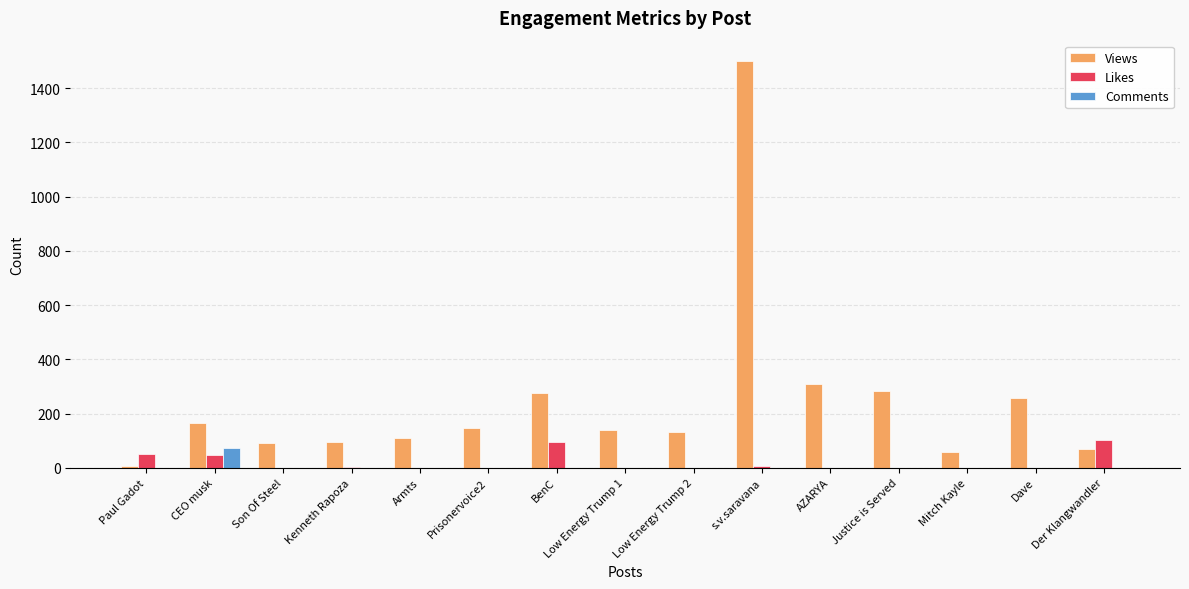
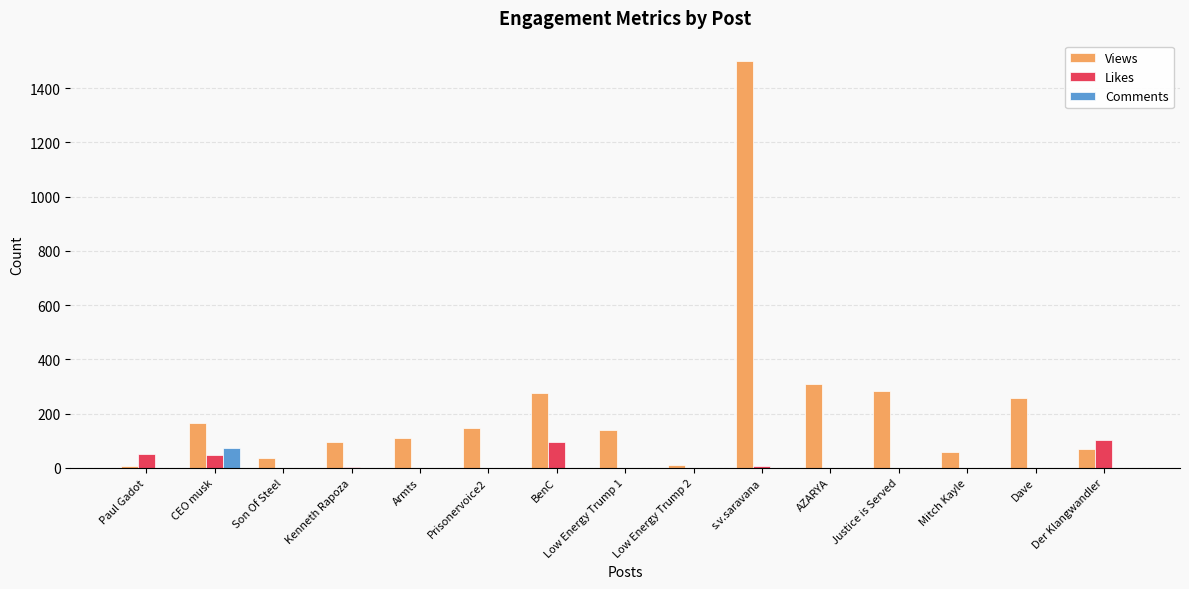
  {
    "Views": {
      "CEO musk": 160,
-     "Son Of Steel": 90,
+     "Son Of Steel": 40,
      "Kenneth Rapoza": 100,
      "Armts": 110,
      "Prisonervoice2": 150,
      "BenC": 280,
      "Low Energy Trump 1": 140,
-     "Low Energy Trump 2": 130,
+     "Low Energy Trump 2": 10,
      "s.v.saravana": 1500,
      "AZARYA": 310,
      "Justice is Served": 280,
      "Mitch Kayle": 60,
      "Dave": 260,
      "Der Klangwandler": 70
    },
    "Likes": {
      "Paul Gadot": 50,
      "CEO musk": 50,
      "Son Of Steel": 0,
      "Armts": 0,
      "Prisonervoice2": 0,
      "BenC": 100,
      "Low Energy Trump 1": 0,
      "Low Energy Trump 2": 0,
      "AZARYA": 0,
      "Justice is Served": 0,
      "Dave": 0,
      "Der Klangwandler": 100
    },
    "Comments": {
      "Paul Gadot": 0,
      "CEO musk": 70,
      "Son Of Steel": 0,
      "Kenneth Rapoza": 0,
      "Armts": 0,
      "Prisonervoice2": 0,
      "BenC": 0,
      "Low Energy Trump 1": 0,
      "Low Energy Trump 2": 0,
      "s.v.saravana": 0,
      "AZARYA": 0,
      "Justice is Served": 0,
      "Mitch Kayle": 0,
      "Dave": 0,
      "Der Klangwandler": 0
    }
  }
